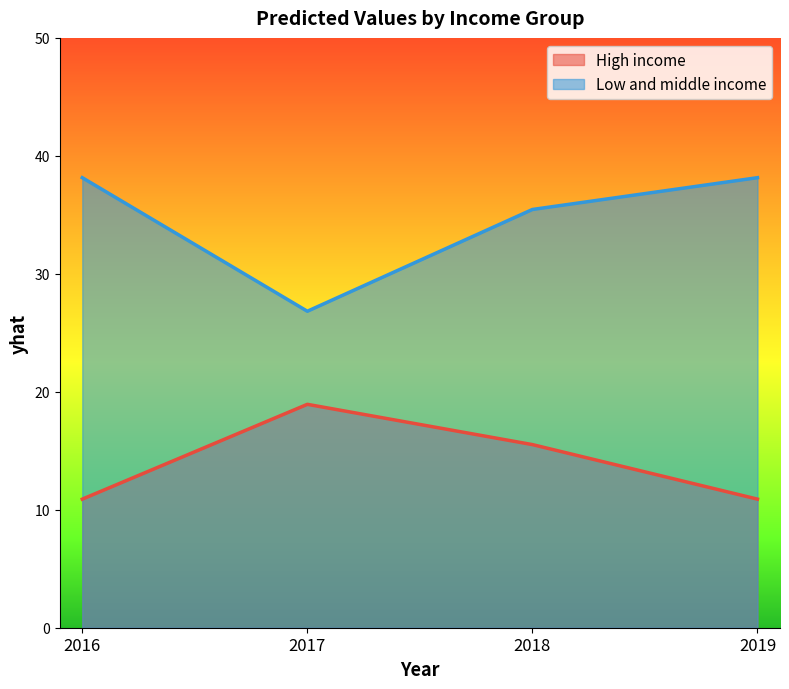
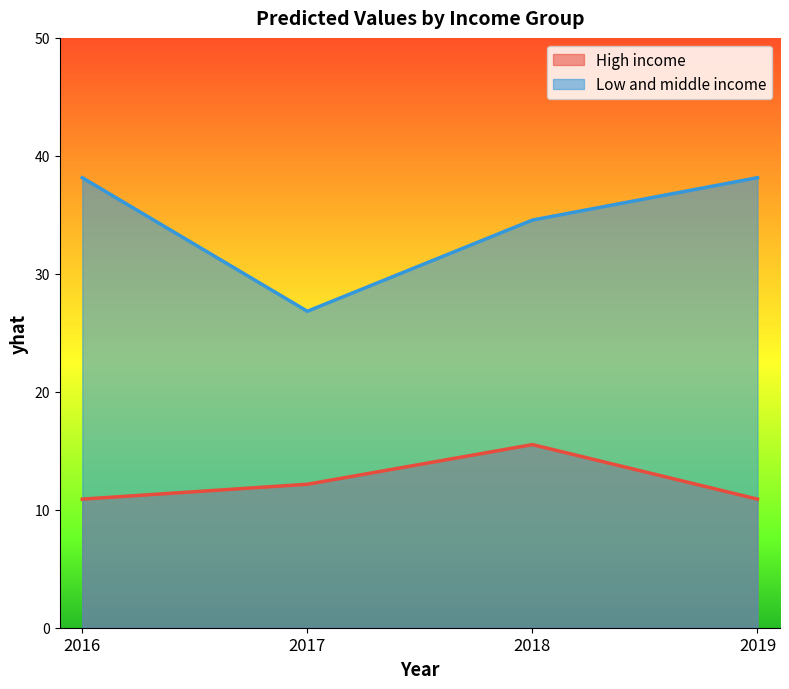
  {
    "High income": {
      "2016": 10.9,
-     "2017": 18.9,
+     "2017": 12.2,
      "2018": 15.5,
      "2019": 10.9
    },
    "Low and middle income": {
      "2016": 38.2,
      "2017": 26.8,
-     "2018": 35.5,
+     "2018": 34.6,
      "2019": 38.2
    }
  }
